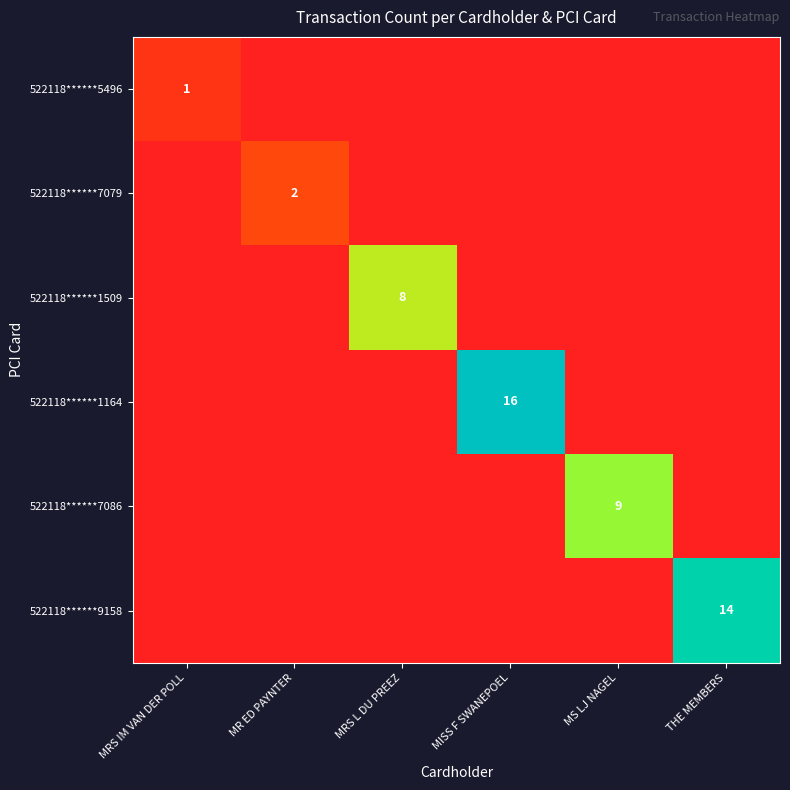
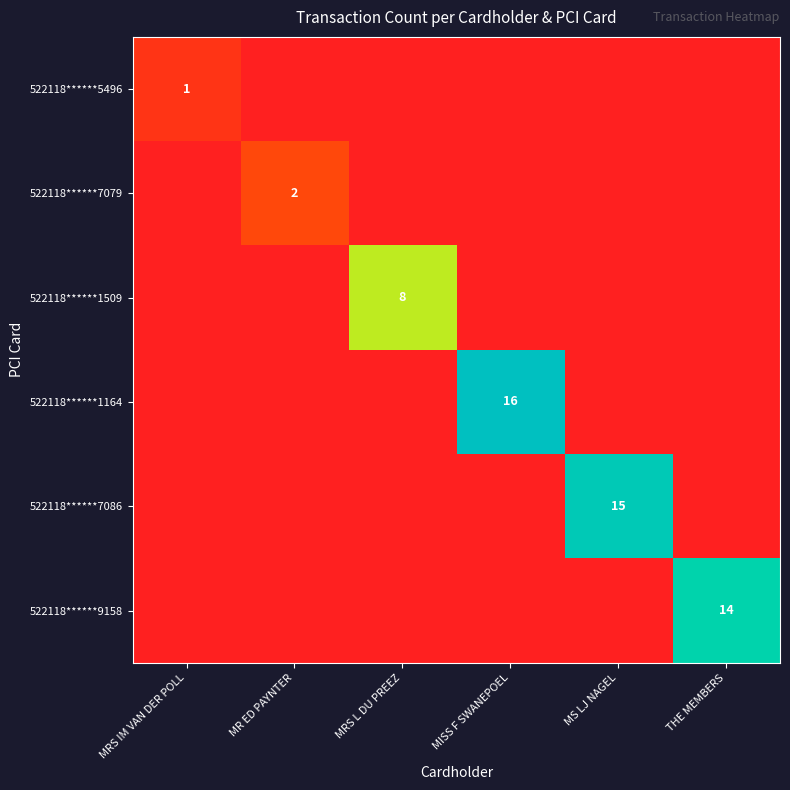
  {
    "522118******5496": {
      "MRS IM VAN DER POLL": 1
    },
    "522118******7079": {
      "MR ED PAYNTER": 2
    },
    "522118******1509": {
      "MRS L DU PREEZ": 8
    },
    "522118******1164": {
      "MISS F SWANEPOEL": 16
    },
    "522118******7086": {
-     "MS LJ NAGEL": 9
+     "MS LJ NAGEL": 15
    },
    "522118******9158": {
      "THE MEMBERS": 14
    }
  }
